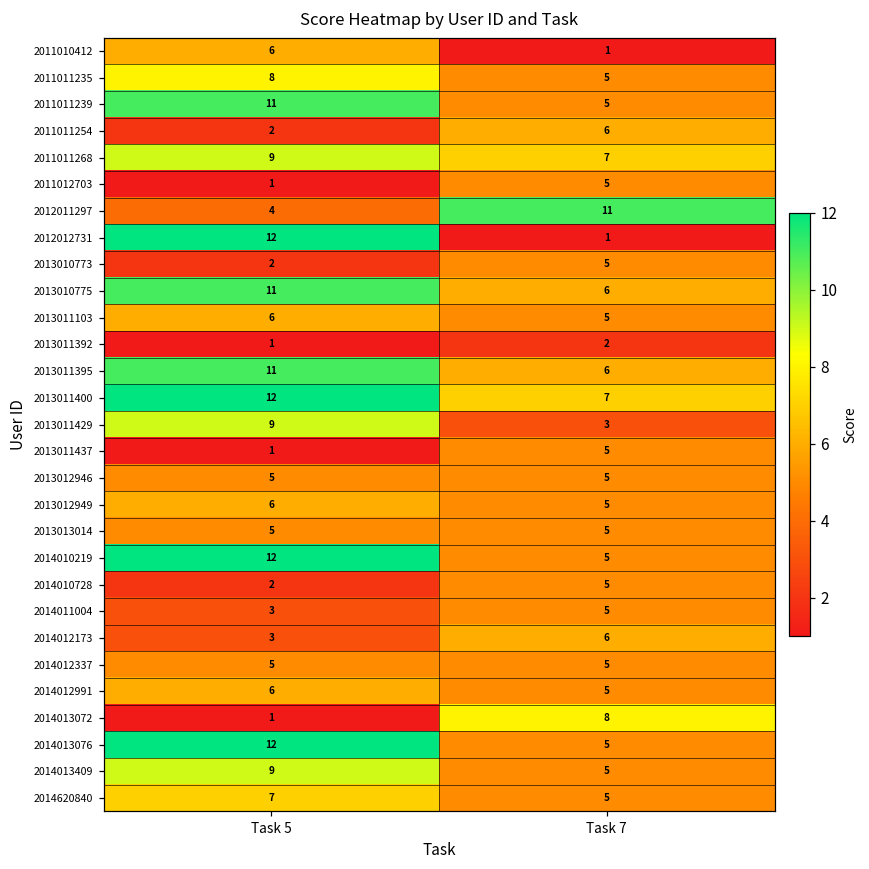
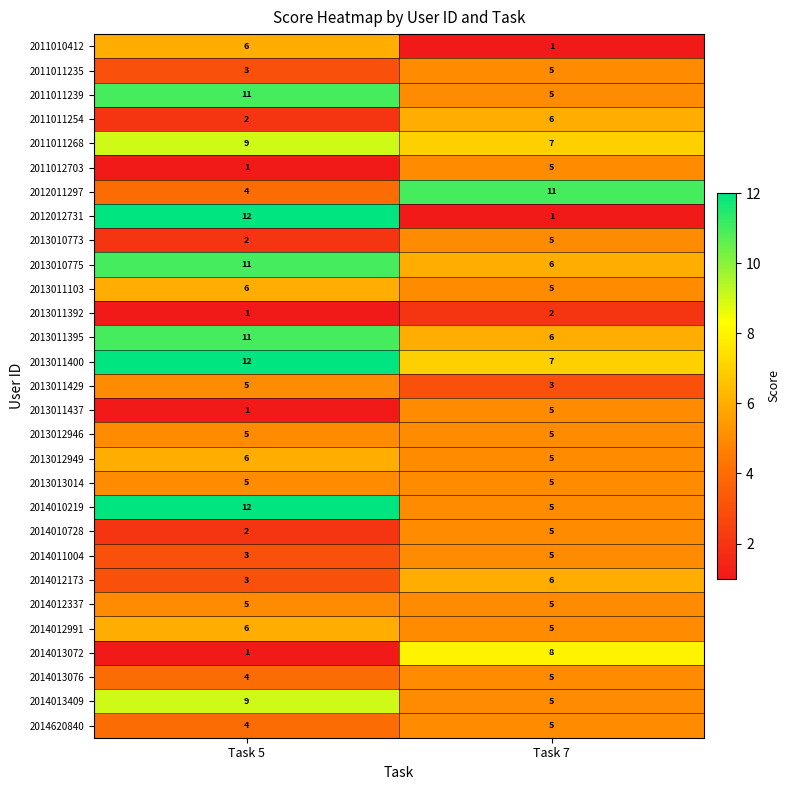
  {
    "2011010412": {
      "Task 5": 6,
      "Task 7": 1
    },
    "2011011235": {
-     "Task 5": 8,
+     "Task 5": 3,
      "Task 7": 5
    },
    "2011011239": {
      "Task 5": 11,
      "Task 7": 5
    },
    "2011011254": {
      "Task 5": 2,
      "Task 7": 6
    },
    "2011011268": {
      "Task 5": 9,
      "Task 7": 7
    },
    "2011012703": {
      "Task 5": 1,
      "Task 7": 5
    },
    "2012011297": {
      "Task 5": 4,
      "Task 7": 11
    },
    "2012012731": {
      "Task 5": 12,
      "Task 7": 1
    },
    "2013010773": {
      "Task 5": 2,
      "Task 7": 5
    },
    "2013010775": {
      "Task 5": 11,
      "Task 7": 6
    },
    "2013011103": {
      "Task 5": 6,
      "Task 7": 5
    },
    "2013011392": {
      "Task 5": 1,
      "Task 7": 2
    },
    "2013011395": {
      "Task 5": 11,
      "Task 7": 6
    },
    "2013011400": {
      "Task 5": 12,
      "Task 7": 7
    },
    "2013011429": {
-     "Task 5": 9,
+     "Task 5": 5,
      "Task 7": 3
    },
    "2013011437": {
      "Task 5": 1,
      "Task 7": 5
    },
    "2013012946": {
      "Task 5": 5,
      "Task 7": 5
    },
    "2013012949": {
      "Task 5": 6,
      "Task 7": 5
    },
    "2013013014": {
      "Task 5": 5,
      "Task 7": 5
    },
    "2014010219": {
      "Task 5": 12,
      "Task 7": 5
    },
    "2014010728": {
      "Task 5": 2,
      "Task 7": 5
    },
    "2014011004": {
      "Task 5": 3,
      "Task 7": 5
    },
    "2014012173": {
      "Task 5": 3,
      "Task 7": 6
    },
    "2014012337": {
      "Task 5": 5,
      "Task 7": 5
    },
    "2014012991": {
      "Task 5": 6,
      "Task 7": 5
    },
    "2014013072": {
      "Task 5": 1,
      "Task 7": 8
    },
    "2014013076": {
-     "Task 5": 12,
+     "Task 5": 4,
      "Task 7": 5
    },
    "2014013409": {
      "Task 5": 9,
      "Task 7": 5
    },
    "2014620840": {
-     "Task 5": 7,
+     "Task 5": 4,
      "Task 7": 5
    }
  }
